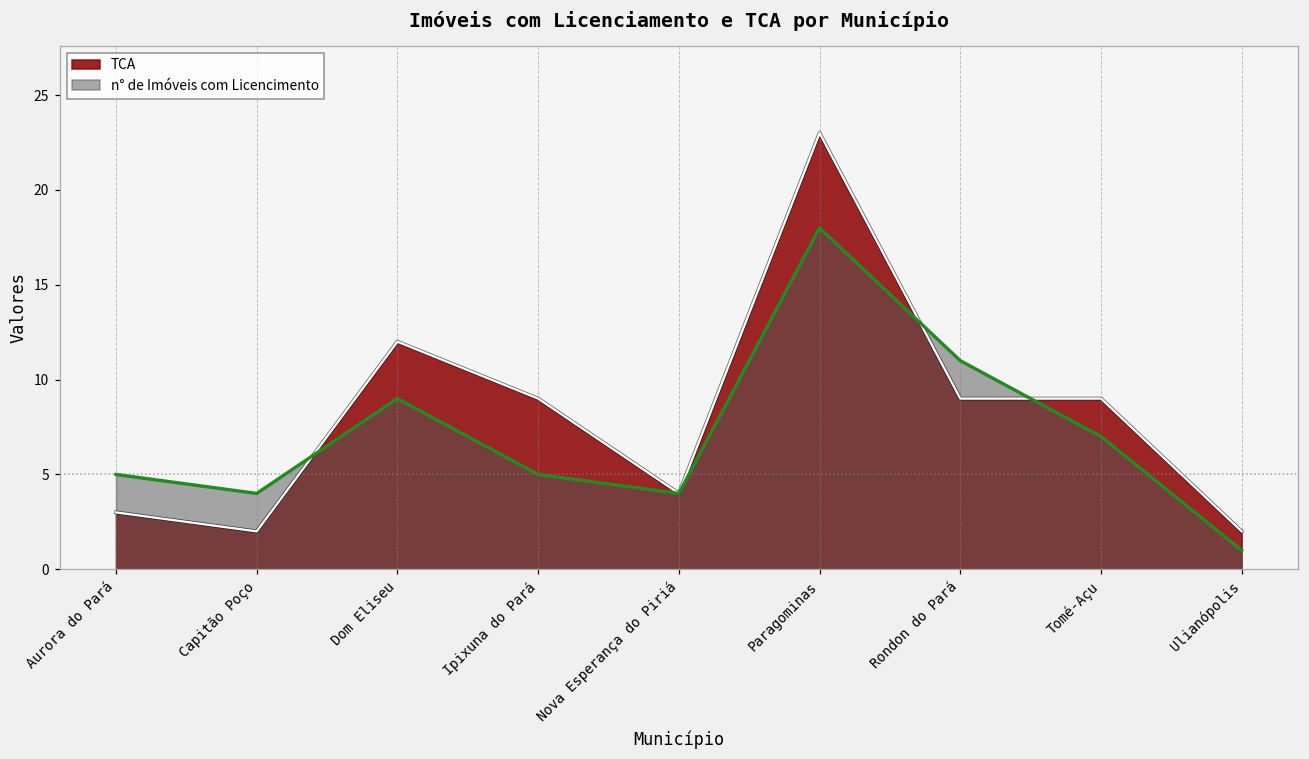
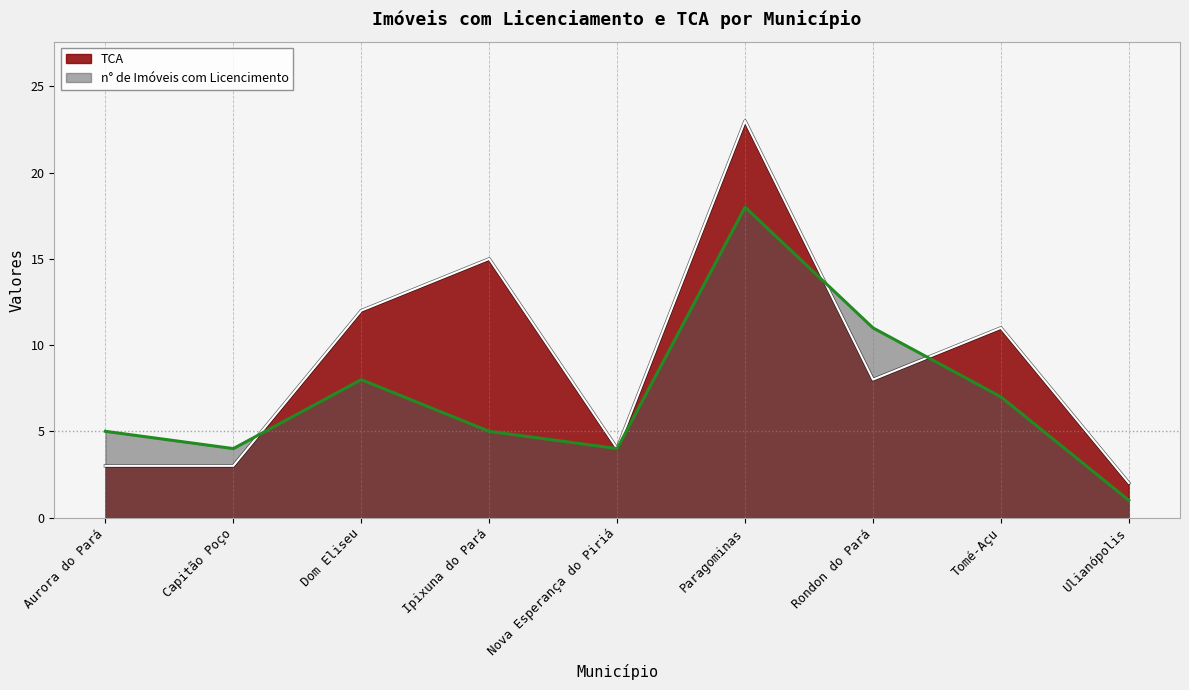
  {
    "TCA": {
      "Aurora do Pará": 3,
-     "Capitão Poço": 2,
+     "Capitão Poço": 3,
      "Dom Eliseu": 12,
-     "Ipixuna do Pará": 9,
+     "Ipixuna do Pará": 15,
      "Paragominas": 23,
-     "Rondon do Pará": 9,
-     "Tomé-Açu": 9,
+     "Rondon do Pará": 8,
+     "Tomé-Açu": 11,
      "Ulianópolis": 2
    },
    "n° de Imóveis com Licencimento": {
      "Aurora do Pará": 5,
      "Capitão Poço": 4,
-     "Dom Eliseu": 9,
+     "Dom Eliseu": 8,
      "Ipixuna do Pará": 5,
      "Paragominas": 18,
      "Rondon do Pará": 11,
      "Tomé-Açu": 7,
      "Ulianópolis": 1
    }
  }
